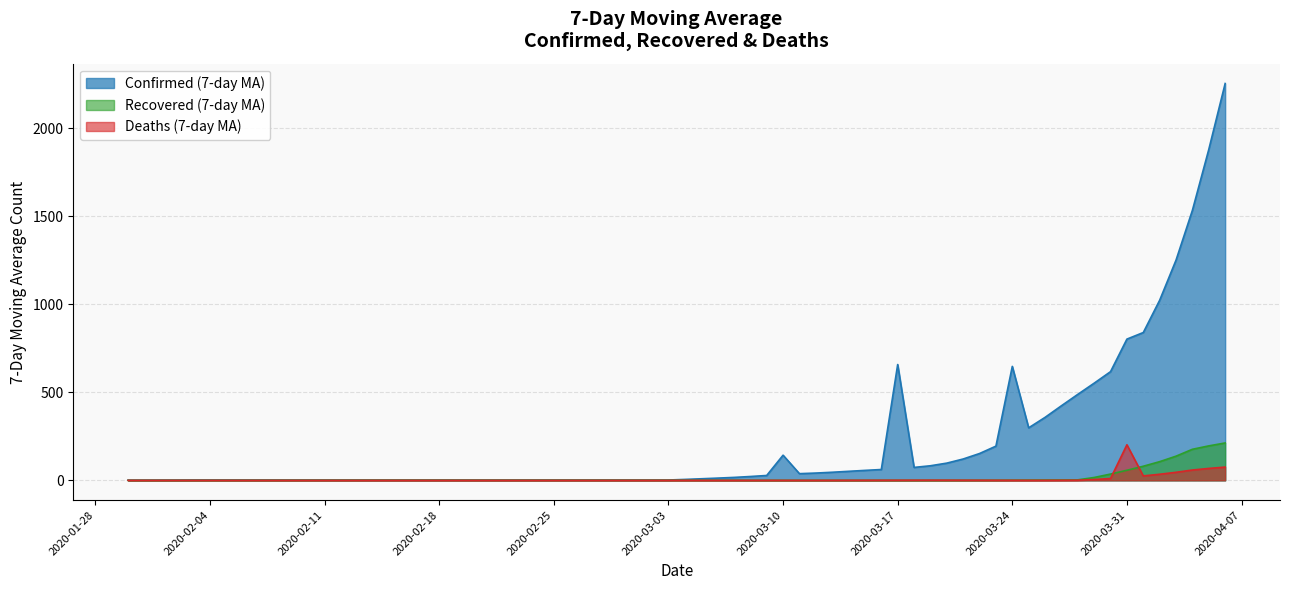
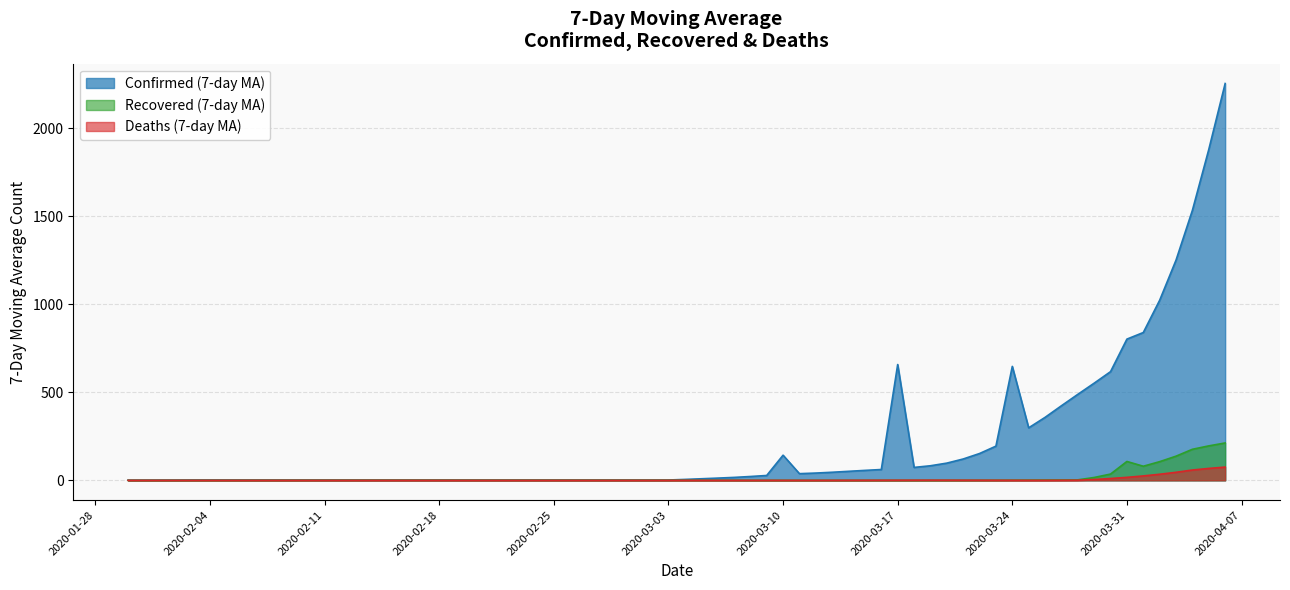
  {
    "Confirmed (7-day MA)": {
      "2020-03-10": 140,
      "2020-03-17": 660,
      "2020-03-24": 650,
      "2020-03-31": 800
    },
    "Recovered (7-day MA)": {
-     "2020-03-31": 60
+     "2020-03-31": 110
    },
    "Deaths (7-day MA)": {
-     "2020-03-31": 200
+     "2020-03-31": 20
    }
  }
